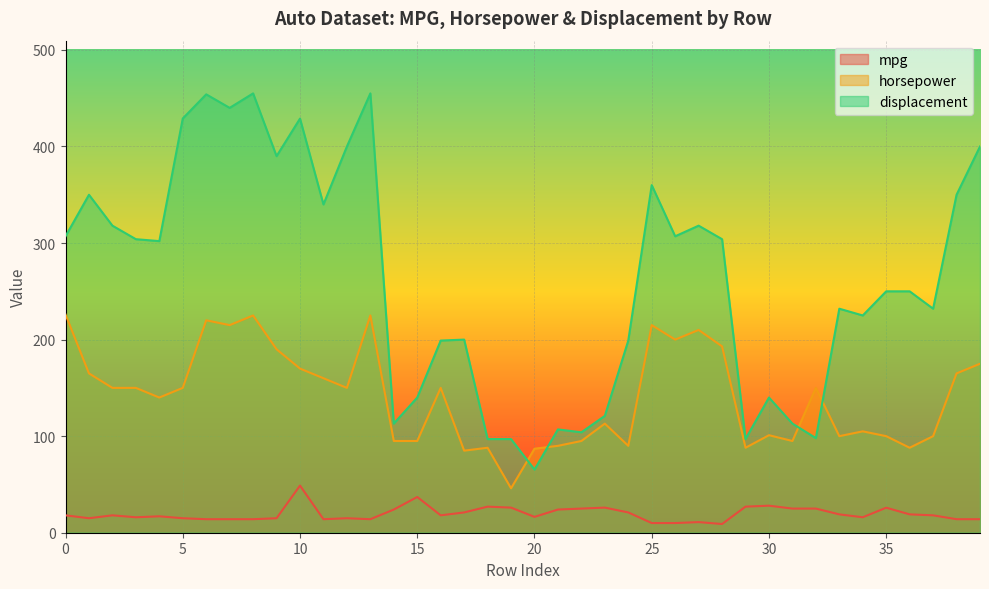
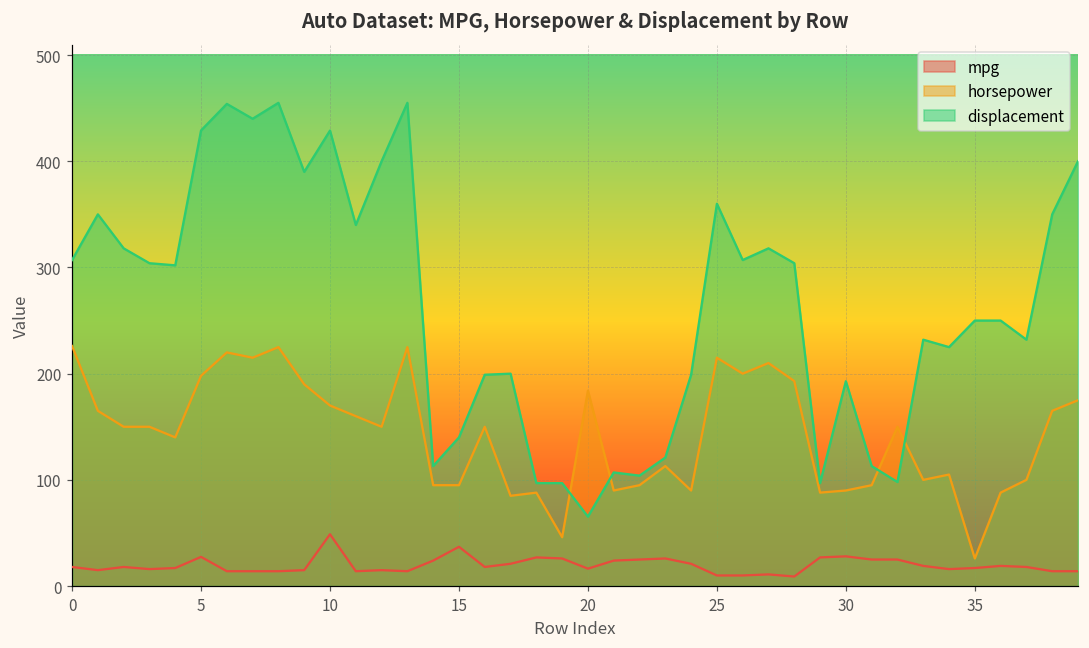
  {
    "mpg": {
      "0": 20,
-     "5": 20,
+     "5": 30,
      "10": 50,
      "15": 40,
      "20": 20,
      "25": 10,
      "30": 30,
-     "35": 30
+     "35": 20
    },
    "horsepower": {
      "0": 230,
-     "5": 150,
+     "5": 200,
      "10": 170,
      "15": 100,
-     "20": 90,
+     "20": 180,
      "25": 220,
-     "30": 100,
-     "35": 100
+     "30": 90,
+     "35": 30
    },
    "displacement": {
      "0": 310,
      "5": 430,
      "10": 430,
      "15": 140,
      "20": 70,
      "25": 360,
-     "30": 140,
+     "30": 190,
      "35": 250
    }
  }
